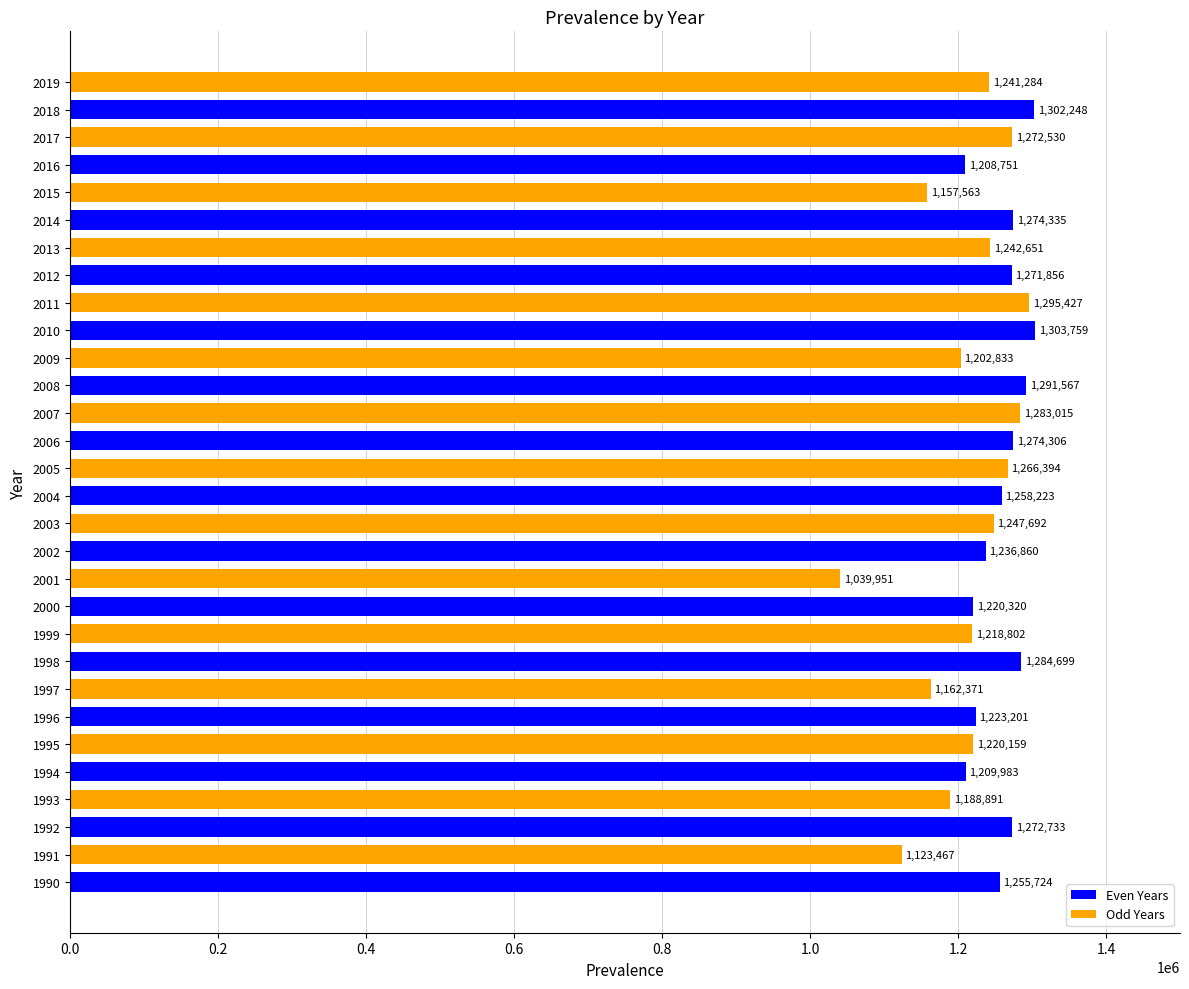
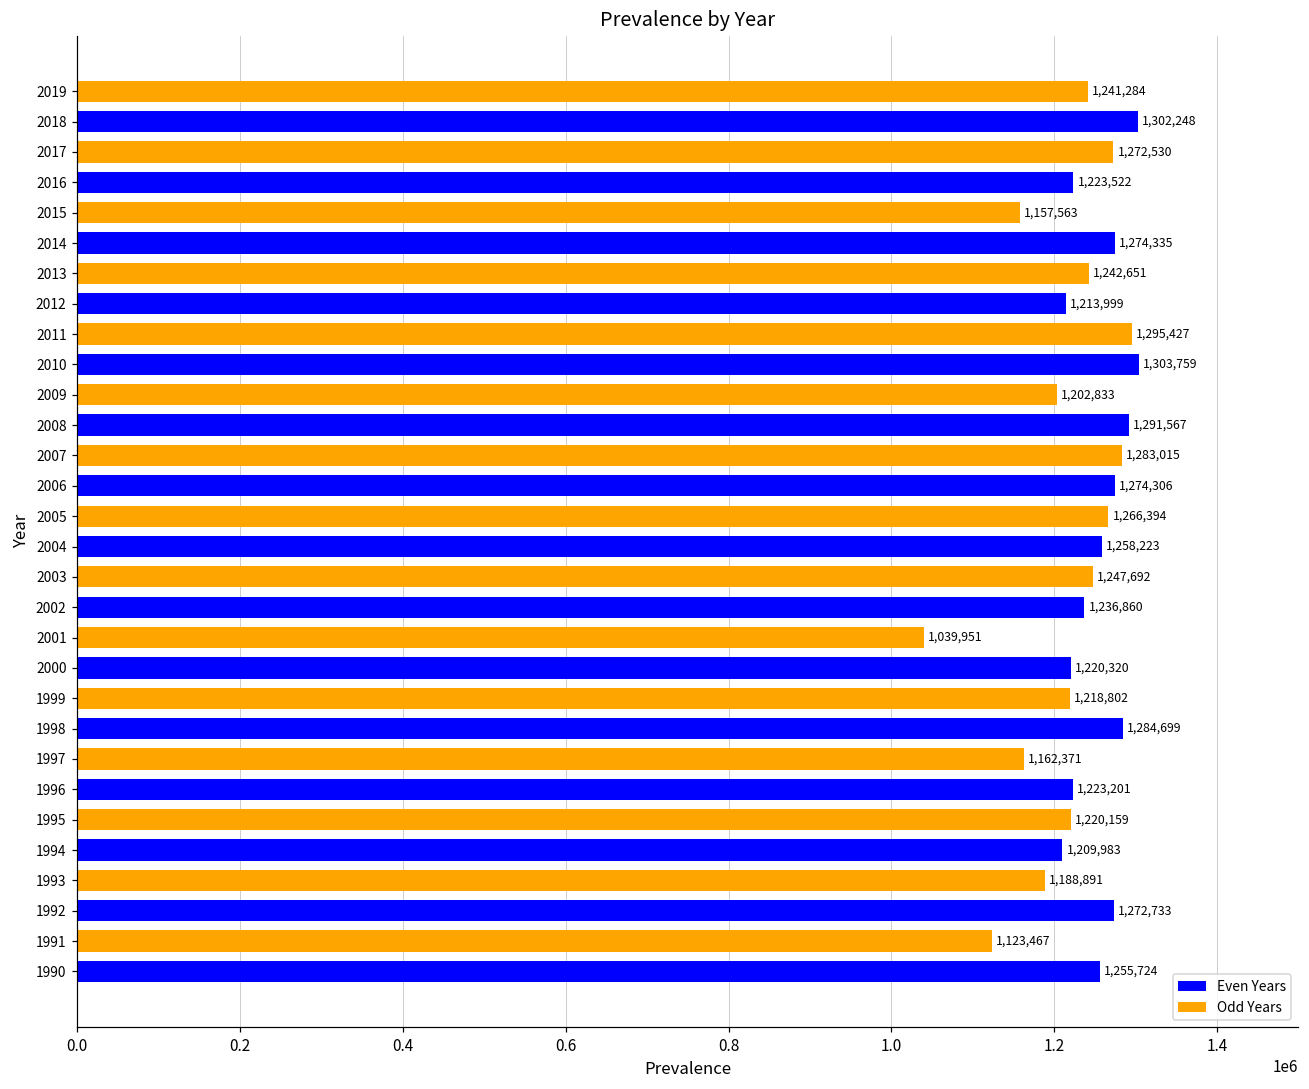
  {
    "2019": "1,241,284",
    "2018": "1,302,248",
    "2017": "1,272,530",
-   "2016": "1,208,751",
+   "2016": "1,223,522",
    "2015": "1,157,563",
    "2014": "1,274,335",
    "2013": "1,242,651",
-   "2012": "1,271,856",
+   "2012": "1,213,999",
    "2011": "1,295,427",
    "2010": "1,303,759",
    "2009": "1,202,833",
    "2008": "1,291,567",
    "2007": "1,283,015",
    "2006": "1,274,306",
    "2005": "1,266,394",
    "2004": "1,258,223",
    "2003": "1,247,692",
    "2002": "1,236,860",
    "2001": "1,039,951",
    "2000": "1,220,320",
    "1999": "1,218,802",
    "1998": "1,284,699",
    "1997": "1,162,371",
    "1996": "1,223,201",
    "1995": "1,220,159",
    "1994": "1,209,983",
    "1993": "1,188,891",
    "1992": "1,272,733",
    "1991": "1,123,467",
    "1990": "1,255,724"
  }
